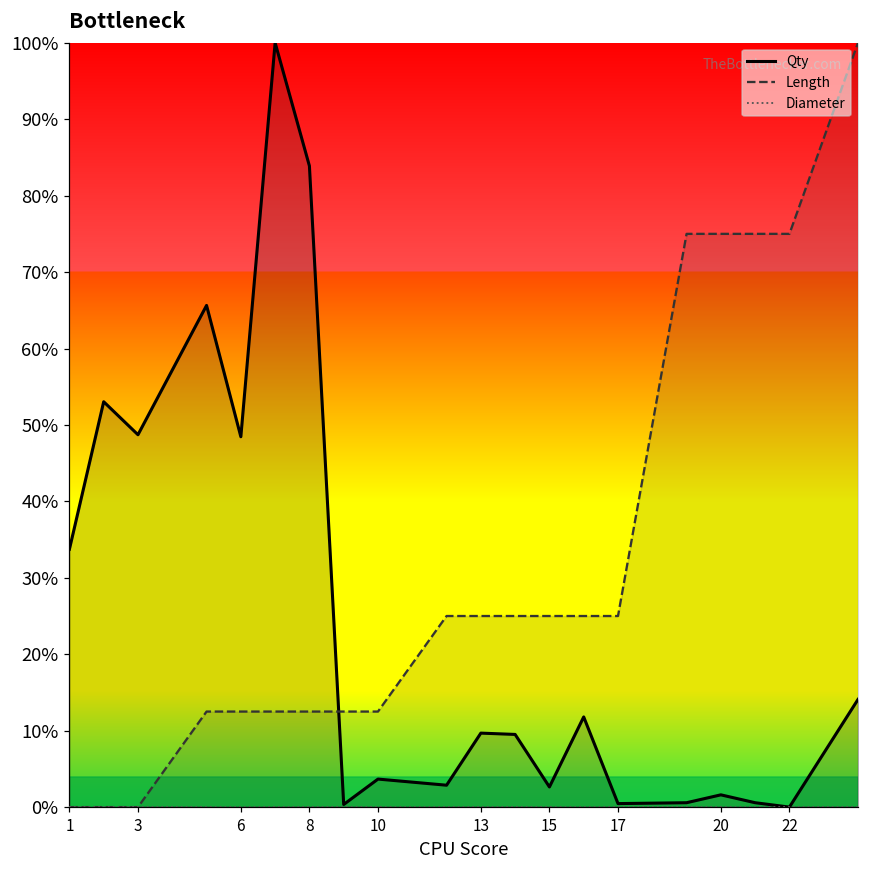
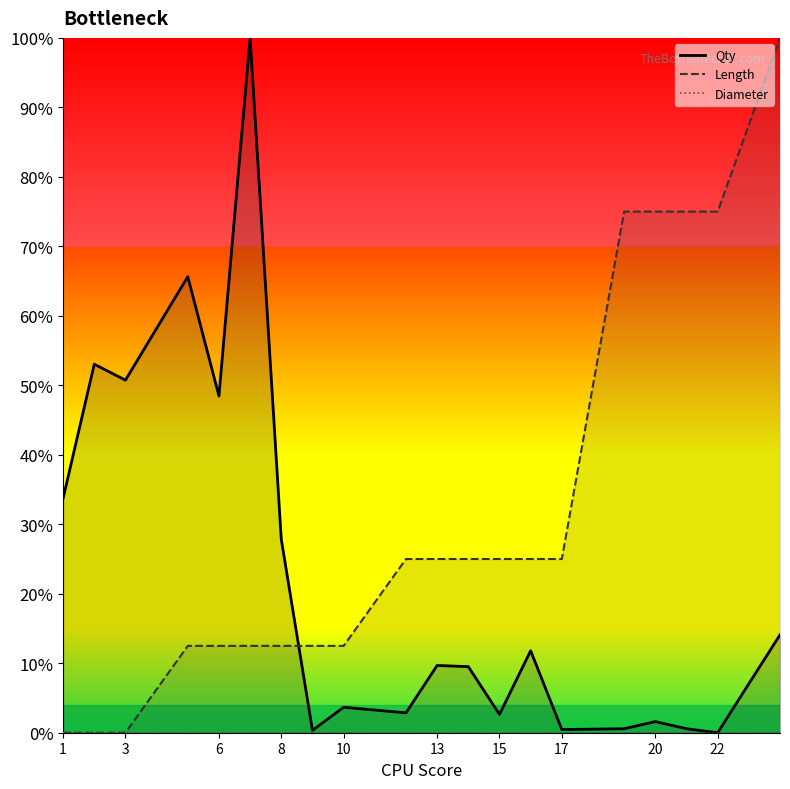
  {
    "Qty": {
      "1": "34%",
-     "3": "49%",
+     "3": "51%",
      "6": "48%",
-     "8": "84%",
+     "8": "28%",
      "13": "10%"
    }
  }
